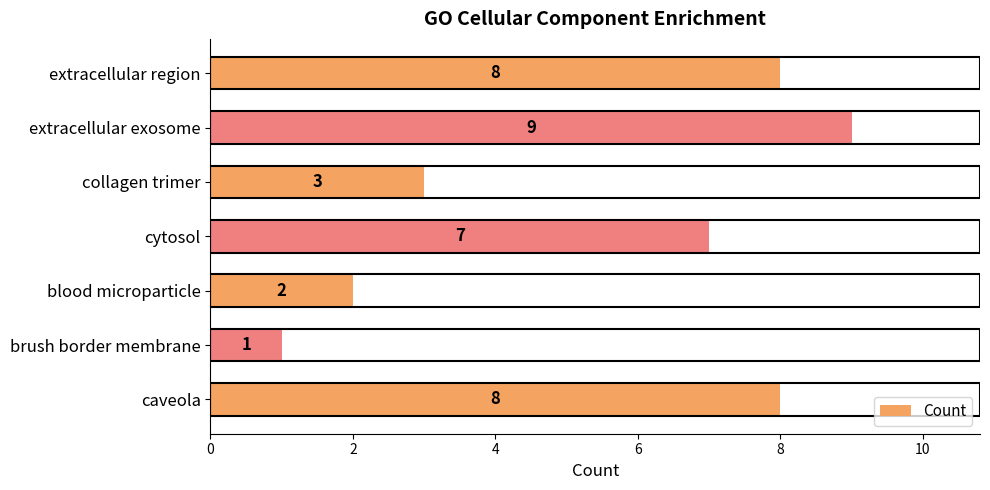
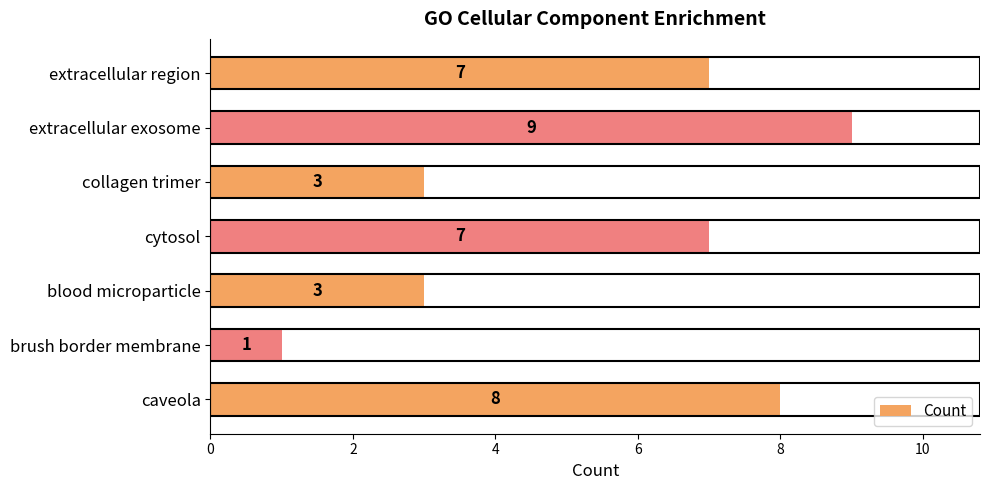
  {
-   "extracellular region": 8,
+   "extracellular region": 7,
    "extracellular exosome": 9,
    "collagen trimer": 3,
    "cytosol": 7,
-   "blood microparticle": 2,
+   "blood microparticle": 3,
    "brush border membrane": 1,
    "caveola": 8
  }
